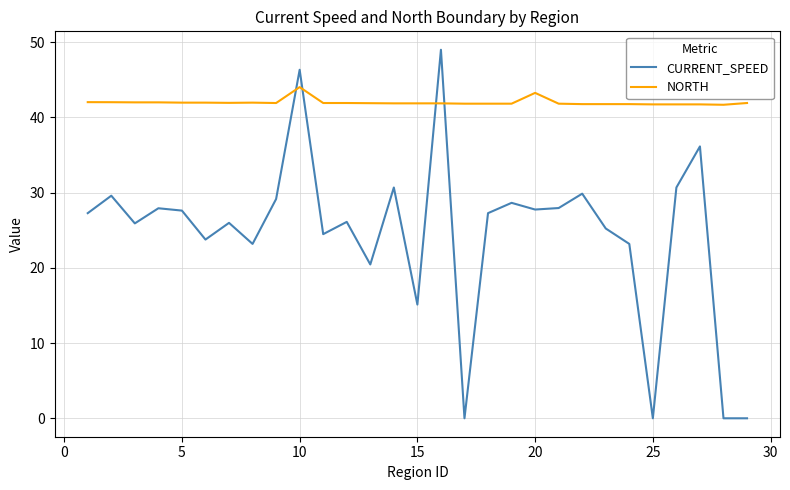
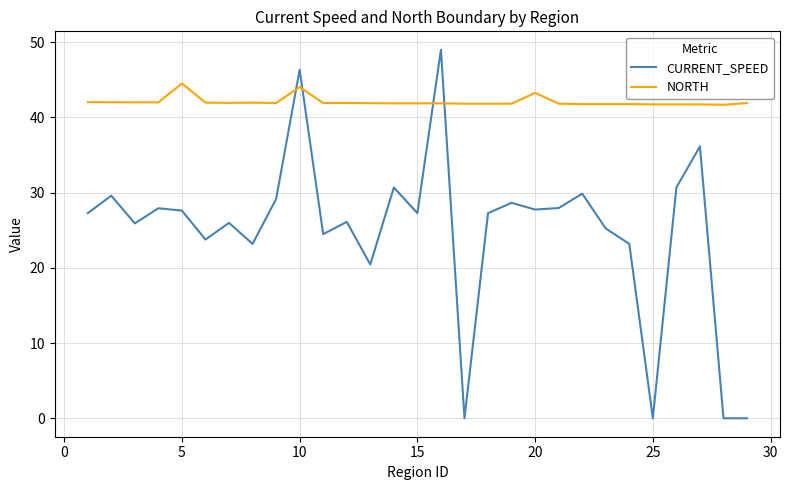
  {
    "CURRENT_SPEED": {
      "5": 28,
      "10": 46,
-     "15": 15,
+     "15": 27,
      "20": 28,
      "25": 0
    },
    "NORTH": {
-     "5": 42,
+     "5": 45,
      "10": 44,
      "15": 42,
      "20": 43,
      "25": 42
    }
  }
